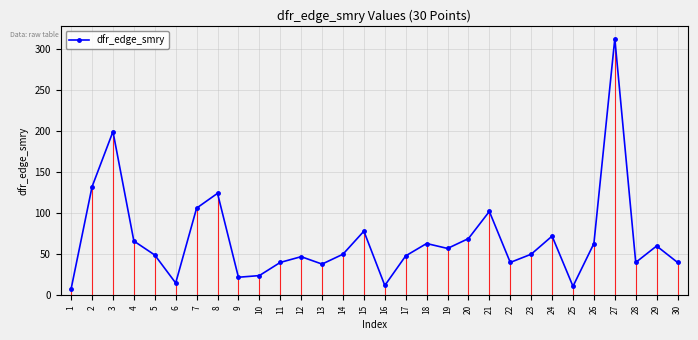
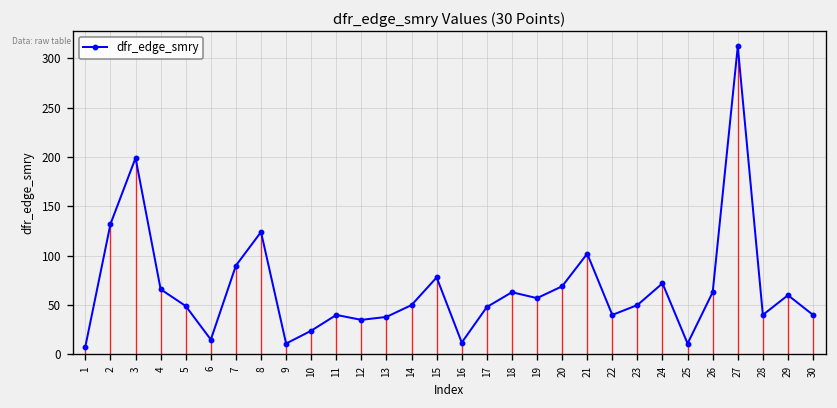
  {
    "dfr_edge_smry": {
-     "7": 110,
-     "9": 20,
-     "12": 50
+     "7": 90,
+     "9": 10,
+     "12": 40
    }
  }
